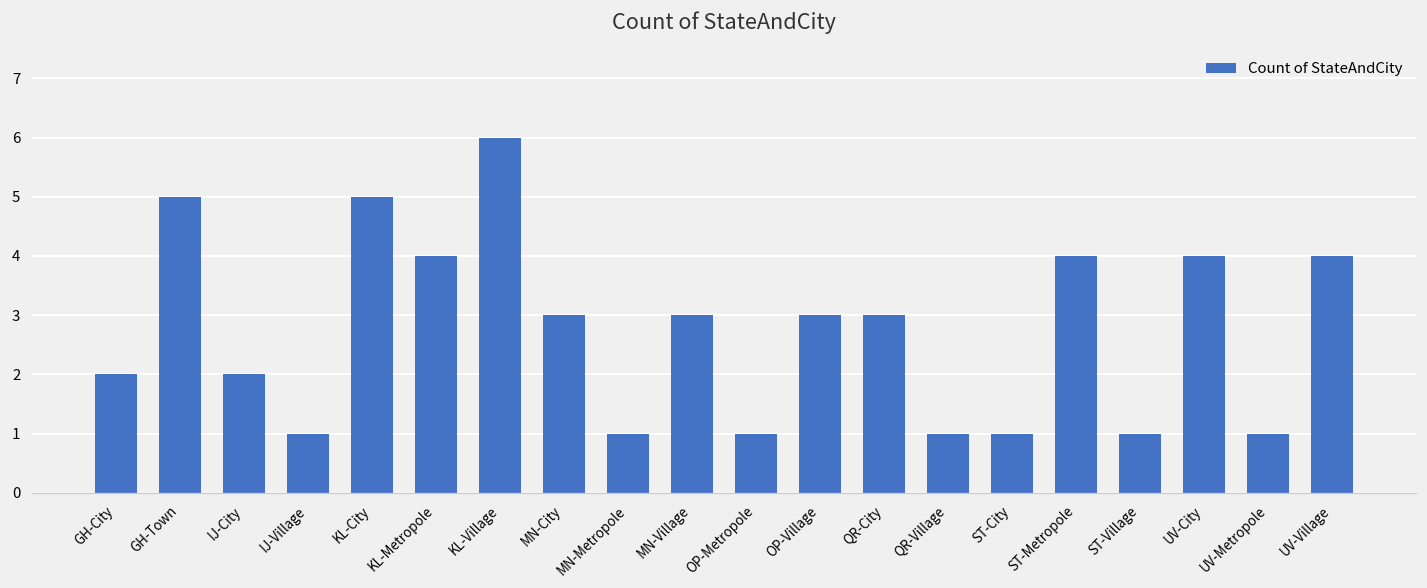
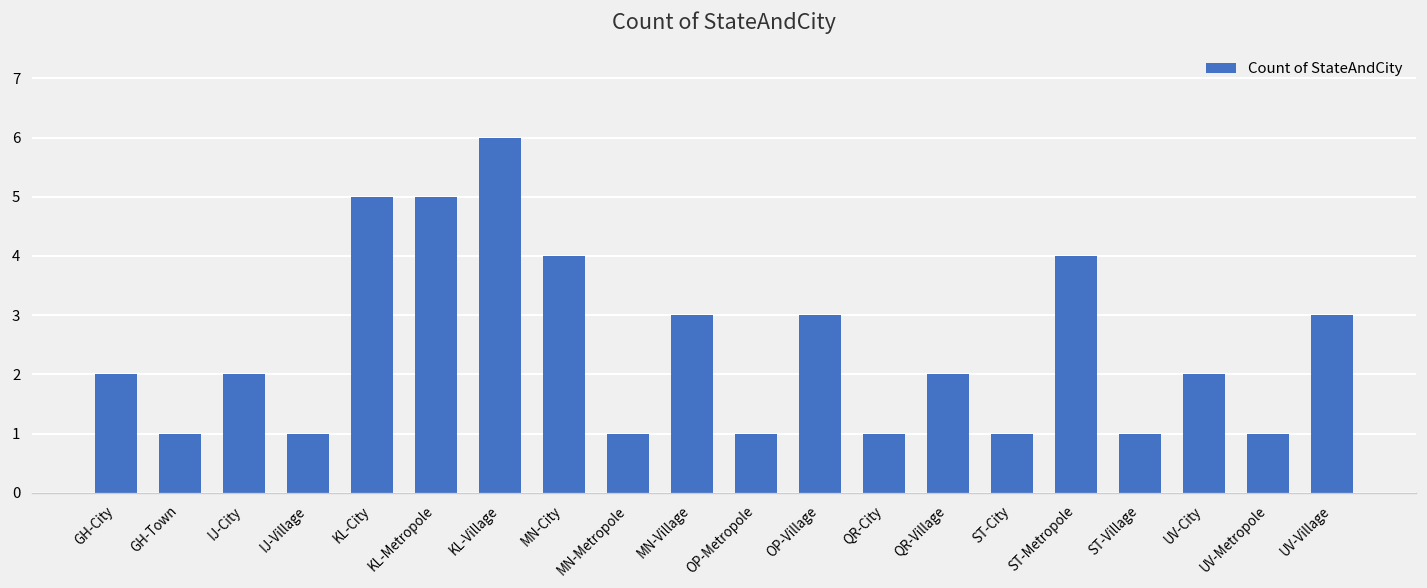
  {
    "GH-City": 2,
-   "GH-Town": 5,
+   "GH-Town": 1,
    "IJ-City": 2,
    "IJ-Village": 1,
    "KL-City": 5,
-   "KL-Metropole": 4,
+   "KL-Metropole": 5,
    "KL-Village": 6,
-   "MN-City": 3,
+   "MN-City": 4,
    "MN-Metropole": 1,
    "MN-Village": 3,
    "OP-Metropole": 1,
    "OP-Village": 3,
-   "QR-City": 3,
-   "QR-Village": 1,
+   "QR-City": 1,
+   "QR-Village": 2,
    "ST-City": 1,
    "ST-Metropole": 4,
    "ST-Village": 1,
-   "UV-City": 4,
+   "UV-City": 2,
    "UV-Metropole": 1,
-   "UV-Village": 4
+   "UV-Village": 3
  }
